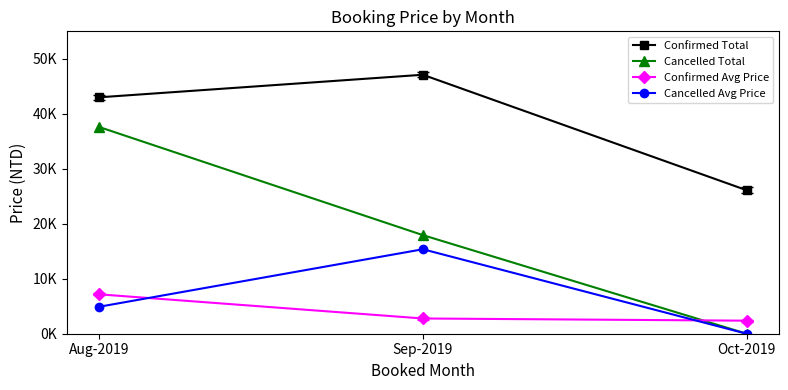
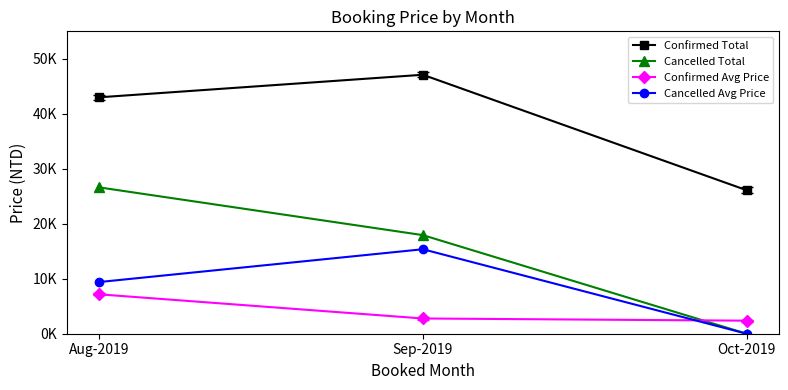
  {
    "Cancelled Total": {
-     "Aug-2019": 38000,
+     "Aug-2019": 27000,
      "Sep-2019": 18000
    },
    "Cancelled Avg Price": {
-     "Aug-2019": 5000,
+     "Aug-2019": 9000,
      "Sep-2019": 15000
    }
  }
